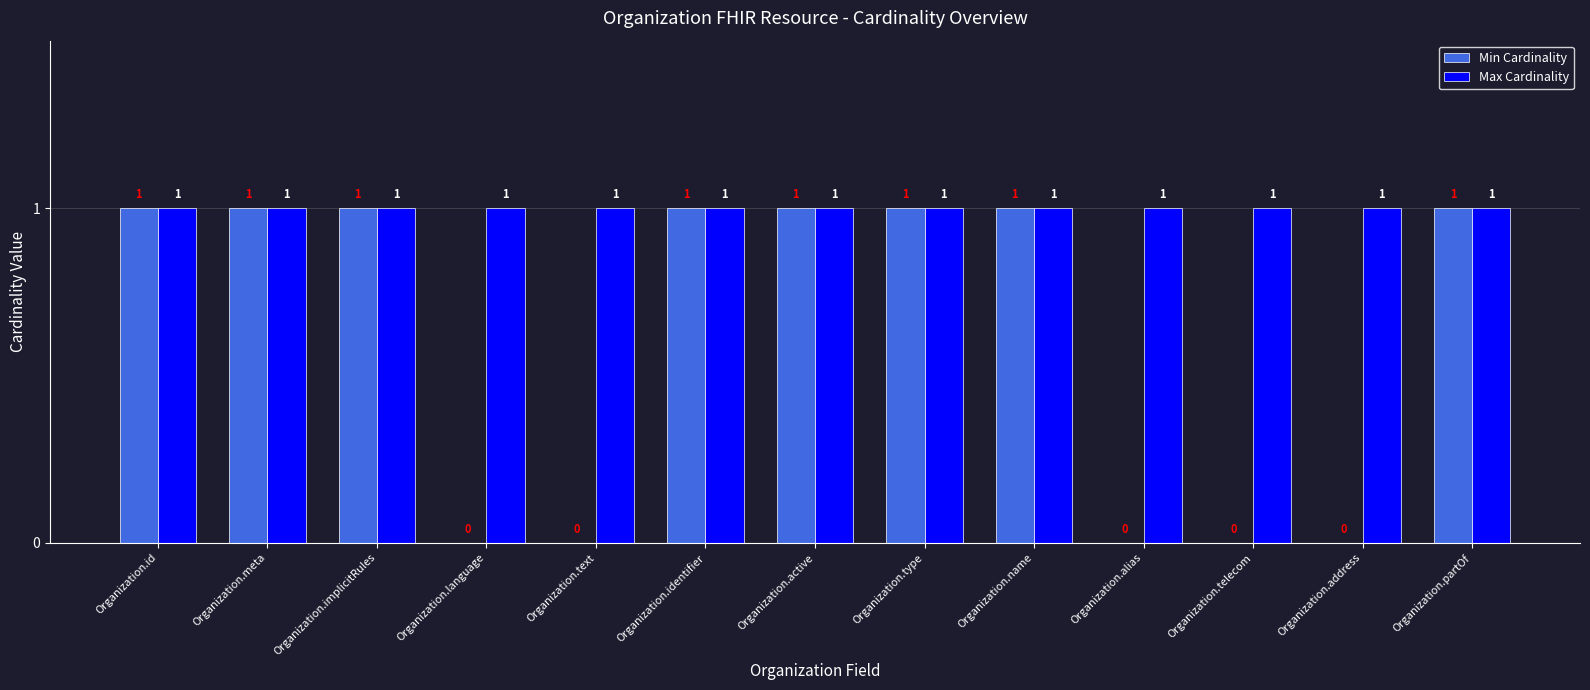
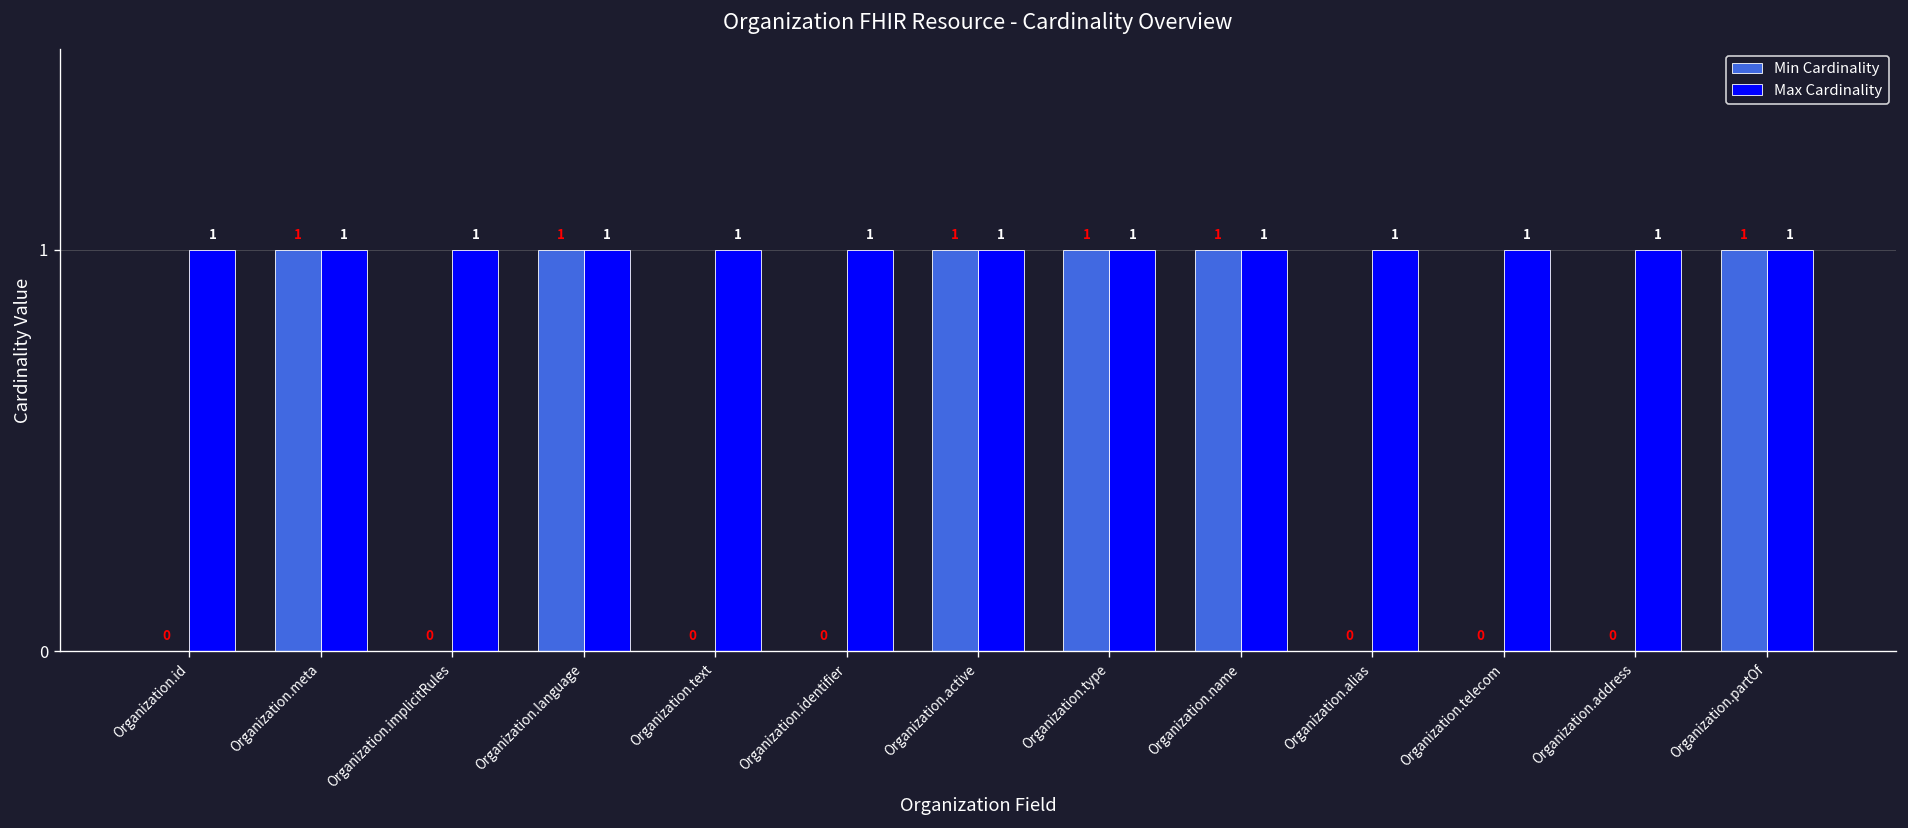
  {
    "Min Cardinality": {
-     "Organization.id": 1,
+     "Organization.id": 0,
      "Organization.meta": 1,
-     "Organization.implicitRules": 1,
-     "Organization.language": 0,
+     "Organization.implicitRules": 0,
+     "Organization.language": 1,
      "Organization.text": 0,
-     "Organization.identifier": 1,
+     "Organization.identifier": 0,
      "Organization.active": 1,
      "Organization.type": 1,
      "Organization.name": 1,
      "Organization.alias": 0,
      "Organization.telecom": 0,
      "Organization.address": 0,
      "Organization.partOf": 1
    },
    "Max Cardinality": {
      "Organization.id": 1,
      "Organization.meta": 1,
      "Organization.implicitRules": 1,
      "Organization.language": 1,
      "Organization.text": 1,
      "Organization.identifier": 1,
      "Organization.active": 1,
      "Organization.type": 1,
      "Organization.name": 1,
      "Organization.alias": 1,
      "Organization.telecom": 1,
      "Organization.address": 1,
      "Organization.partOf": 1
    }
  }
